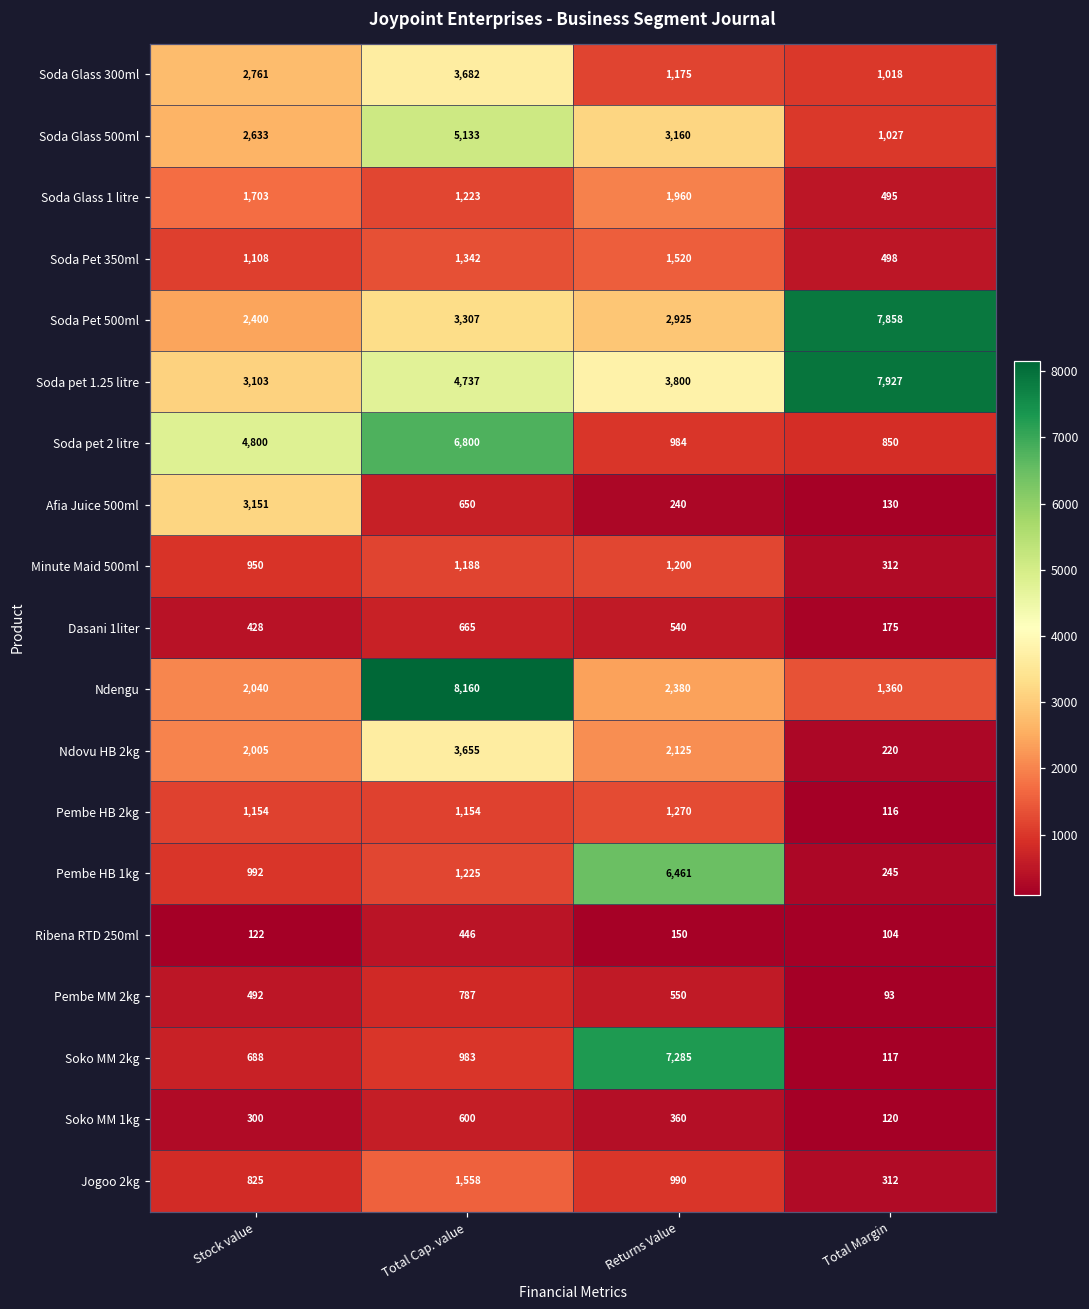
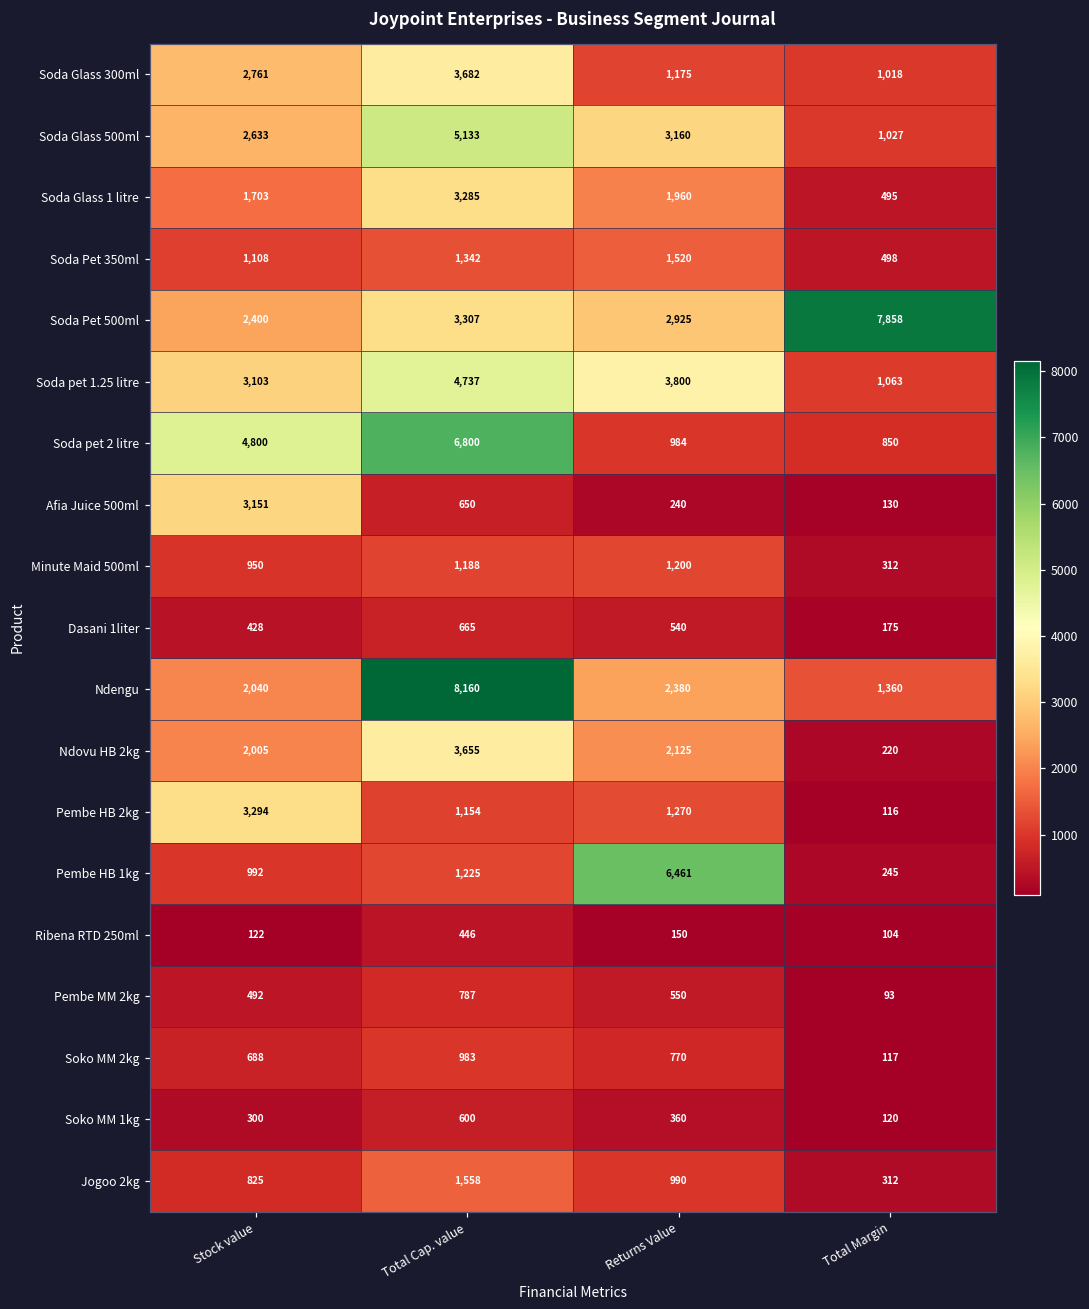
  {
    "Soda Glass 300ml": {
      "Stock value": "2,761",
      "Total Cap. value": "3,682",
      "Returns Value": "1,175",
      "Total Margin": "1,018"
    },
    "Soda Glass 500ml": {
      "Stock value": "2,633",
      "Total Cap. value": "5,133",
      "Returns Value": "3,160",
      "Total Margin": "1,027"
    },
    "Soda Glass 1 litre": {
      "Stock value": "1,703",
-     "Total Cap. value": "1,223",
+     "Total Cap. value": "3,285",
      "Returns Value": "1,960",
      "Total Margin": "495"
    },
    "Soda Pet 350ml": {
      "Stock value": "1,108",
      "Total Cap. value": "1,342",
      "Returns Value": "1,520",
      "Total Margin": "498"
    },
    "Soda Pet 500ml": {
      "Stock value": "2,400",
      "Total Cap. value": "3,307",
      "Returns Value": "2,925",
      "Total Margin": "7,858"
    },
    "Soda pet 1.25 litre": {
      "Stock value": "3,103",
      "Total Cap. value": "4,737",
      "Returns Value": "3,800",
-     "Total Margin": "7,927"
+     "Total Margin": "1,063"
    },
    "Soda pet 2 litre": {
      "Stock value": "4,800",
      "Total Cap. value": "6,800",
      "Returns Value": "984",
      "Total Margin": "850"
    },
    "Afia Juice 500ml": {
      "Stock value": "3,151",
      "Total Cap. value": "650",
      "Returns Value": "240",
      "Total Margin": "130"
    },
    "Minute Maid 500ml": {
      "Stock value": "950",
      "Total Cap. value": "1,188",
      "Returns Value": "1,200",
      "Total Margin": "312"
    },
    "Dasani 1liter": {
      "Stock value": "428",
      "Total Cap. value": "665",
      "Returns Value": "540",
      "Total Margin": "175"
    },
    "Ndengu": {
      "Stock value": "2,040",
      "Total Cap. value": "8,160",
      "Returns Value": "2,380",
      "Total Margin": "1,360"
    },
    "Ndovu HB 2kg": {
      "Stock value": "2,005",
      "Total Cap. value": "3,655",
      "Returns Value": "2,125",
      "Total Margin": "220"
    },
    "Pembe HB 2kg": {
-     "Stock value": "1,154",
+     "Stock value": "3,294",
      "Total Cap. value": "1,154",
      "Returns Value": "1,270",
      "Total Margin": "116"
    },
    "Pembe HB 1kg": {
      "Stock value": "992",
      "Total Cap. value": "1,225",
      "Returns Value": "6,461",
      "Total Margin": "245"
    },
    "Ribena RTD 250ml": {
      "Stock value": "122",
      "Total Cap. value": "446",
      "Returns Value": "150",
      "Total Margin": "104"
    },
    "Pembe MM 2kg": {
      "Stock value": "492",
      "Total Cap. value": "787",
      "Returns Value": "550",
      "Total Margin": "93"
    },
    "Soko MM 2kg": {
      "Stock value": "688",
      "Total Cap. value": "983",
-     "Returns Value": "7,285",
+     "Returns Value": "770",
      "Total Margin": "117"
    },
    "Soko MM 1kg": {
      "Stock value": "300",
      "Total Cap. value": "600",
      "Returns Value": "360",
      "Total Margin": "120"
    },
    "Jogoo 2kg": {
      "Stock value": "825",
      "Total Cap. value": "1,558",
      "Returns Value": "990",
      "Total Margin": "312"
    }
  }
